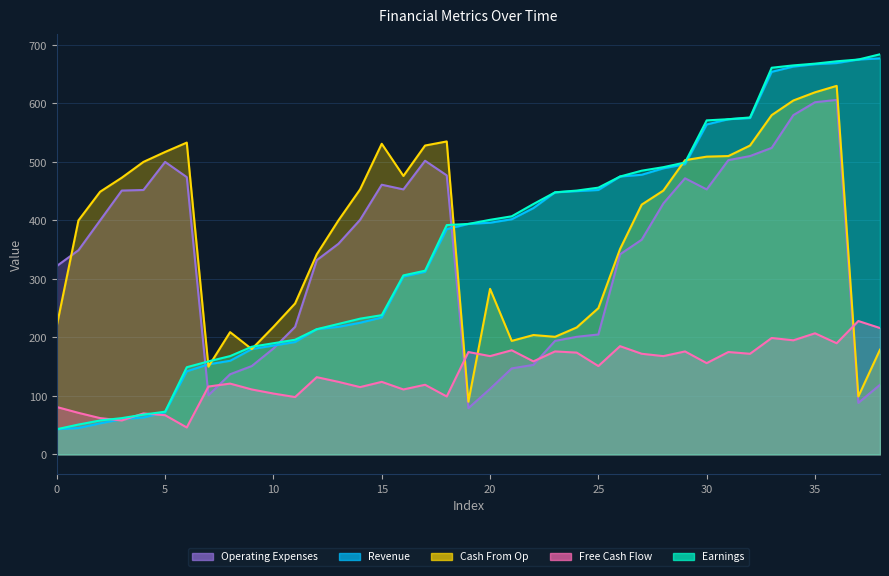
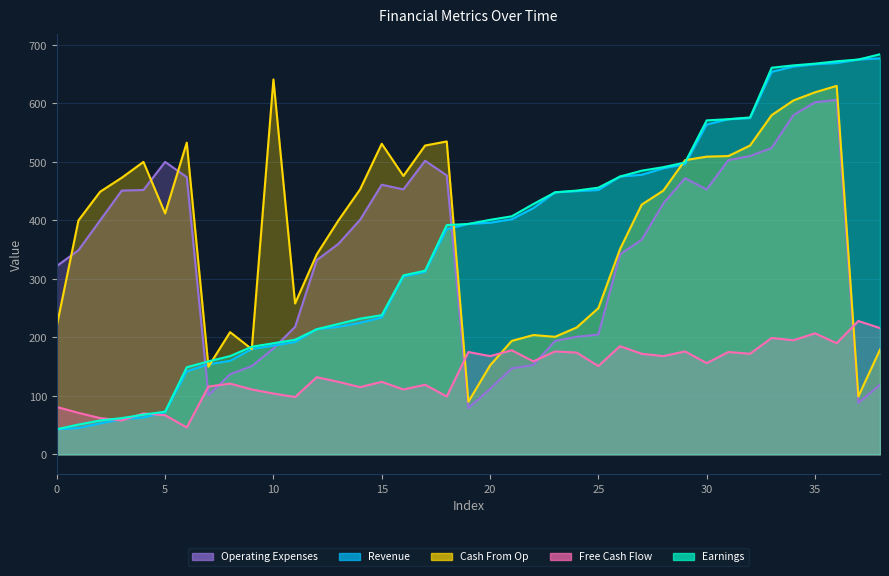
  {
    "Cash From Op": {
      "0": 220,
-     "5": 520,
-     "10": 220,
+     "5": 410,
+     "10": 640,
      "15": 530,
-     "20": 280,
+     "20": 150,
      "25": 250,
      "30": 510,
      "35": 620
    }
  }
